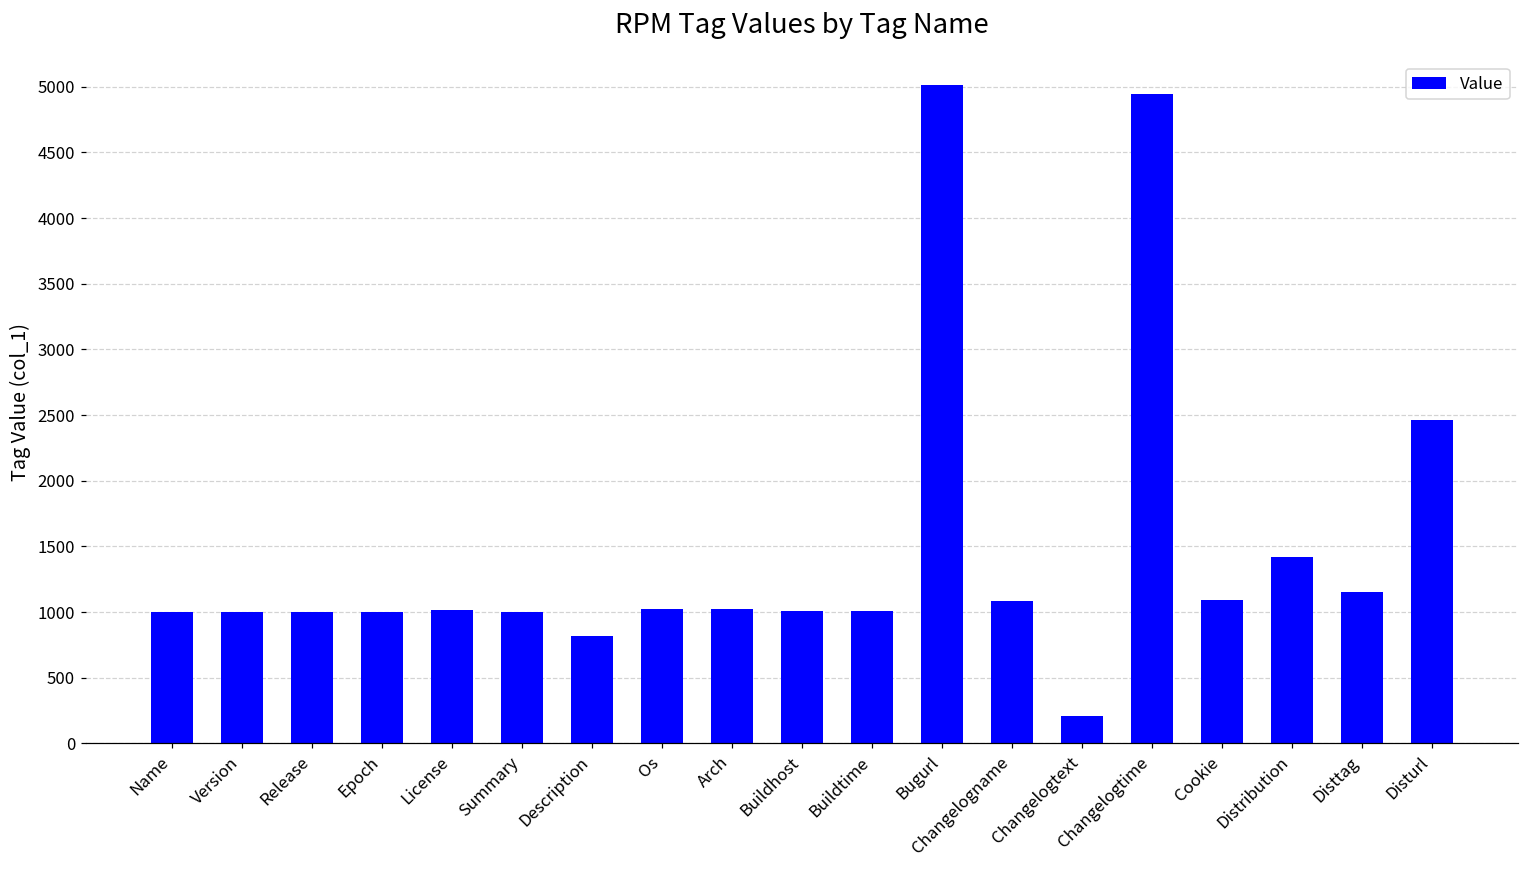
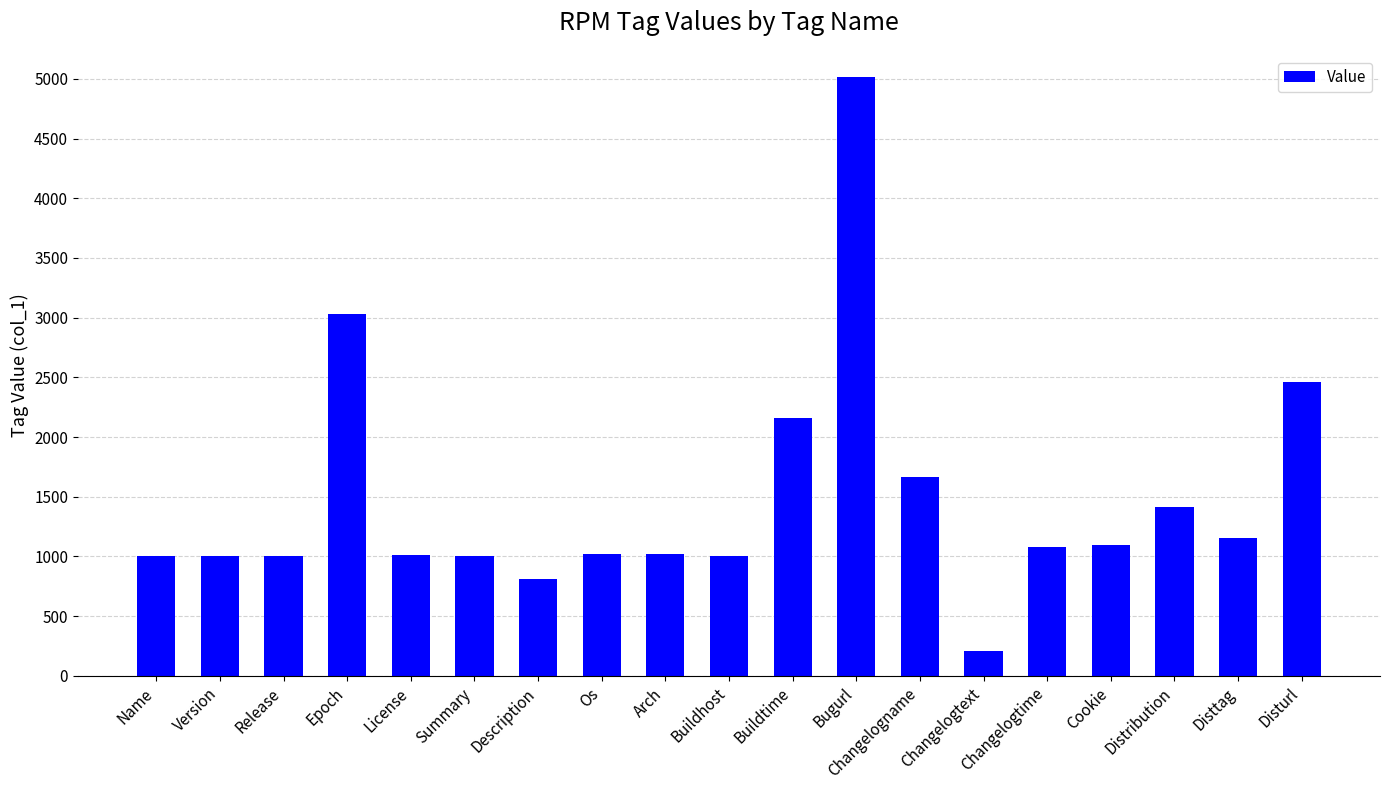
  {
    "Name": 1000,
    "Version": 1000,
    "Release": 1000,
-   "Epoch": 1000,
+   "Epoch": 3030,
    "License": 1010,
    "Summary": 1000,
    "Description": 820,
    "Os": 1020,
    "Arch": 1020,
    "Buildhost": 1010,
-   "Buildtime": 1010,
+   "Buildtime": 2160,
    "Bugurl": 5010,
-   "Changelogname": 1080,
+   "Changelogname": 1660,
    "Changelogtext": 210,
-   "Changelogtime": 4950,
+   "Changelogtime": 1080,
    "Cookie": 1090,
    "Distribution": 1420,
    "Disttag": 1160,
    "Disturl": 2460
  }
